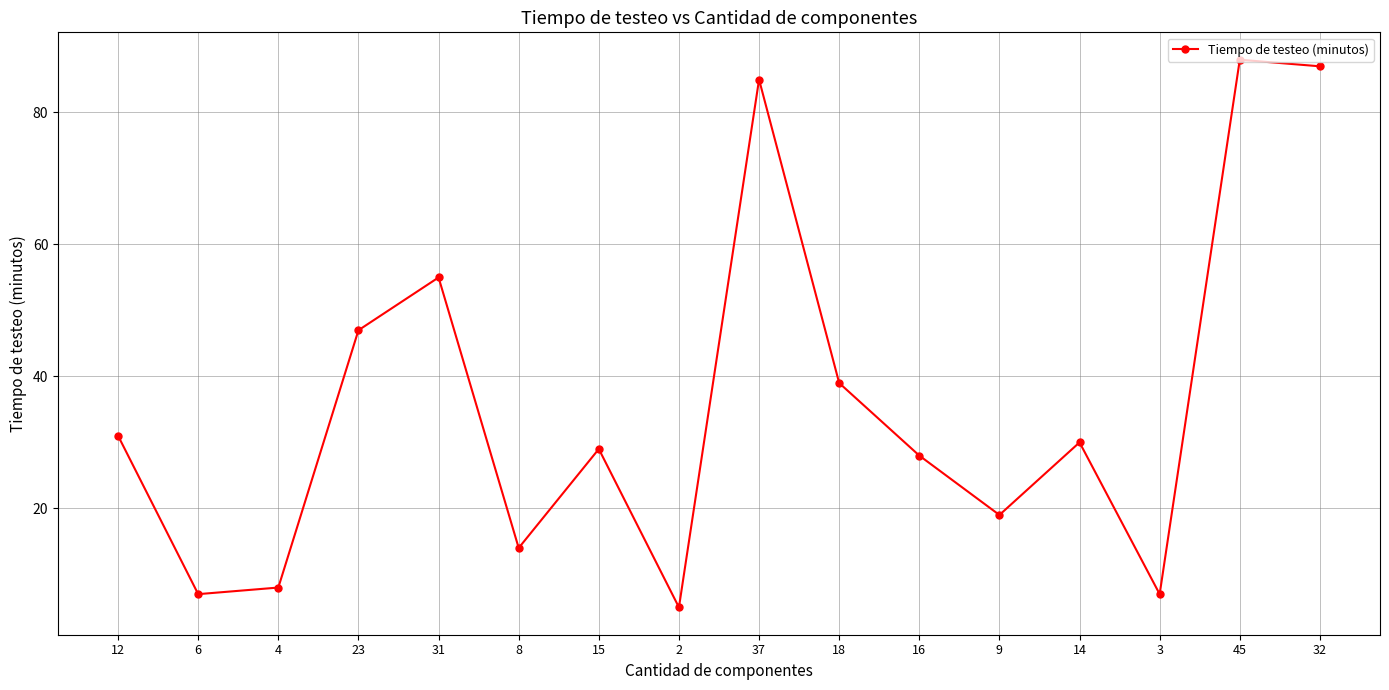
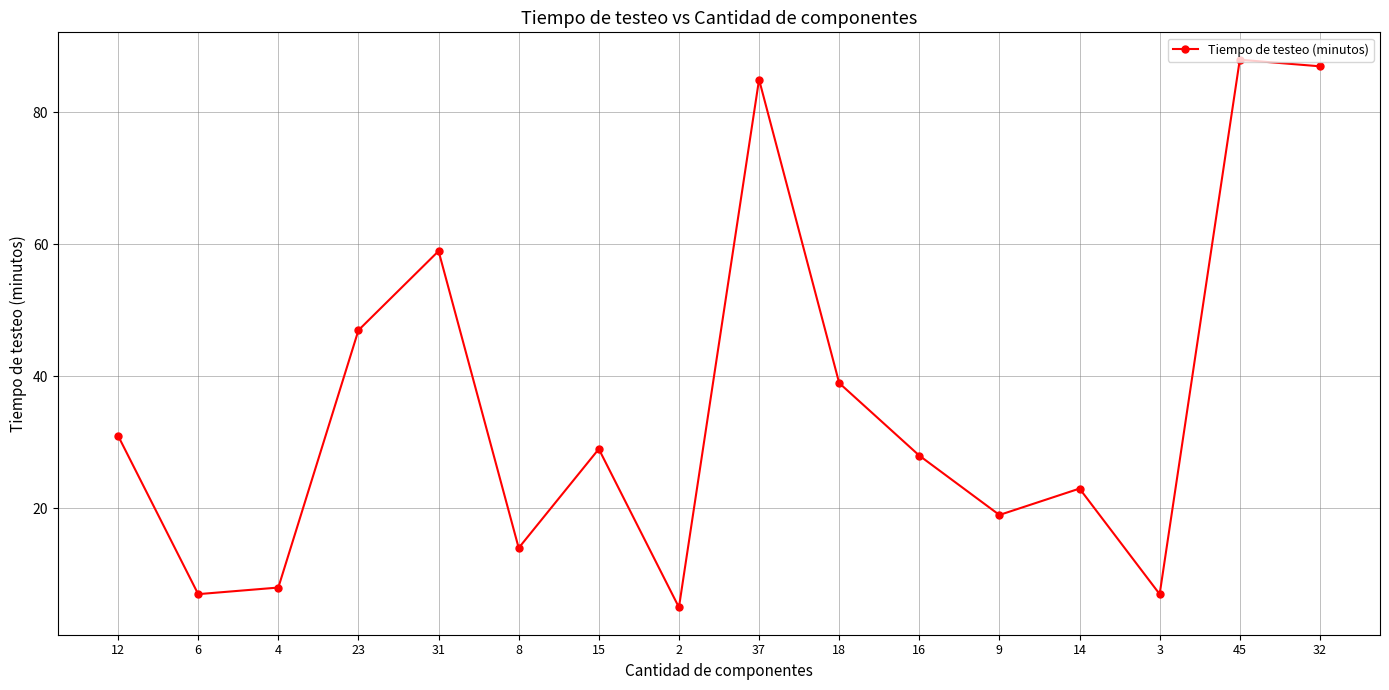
  {
    "12": 31,
    "6": 7,
    "4": 8,
    "23": 47,
-   "31": 55,
+   "31": 59,
    "8": 14,
    "15": 29,
    "2": 5,
    "37": 85,
    "18": 39,
    "16": 28,
    "9": 19,
-   "14": 30,
+   "14": 23,
    "3": 7,
    "32": 87
  }
